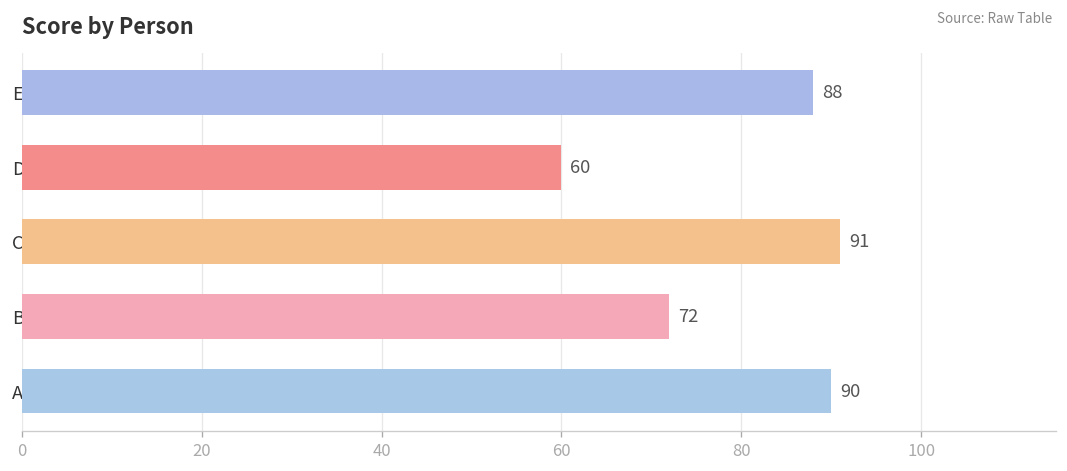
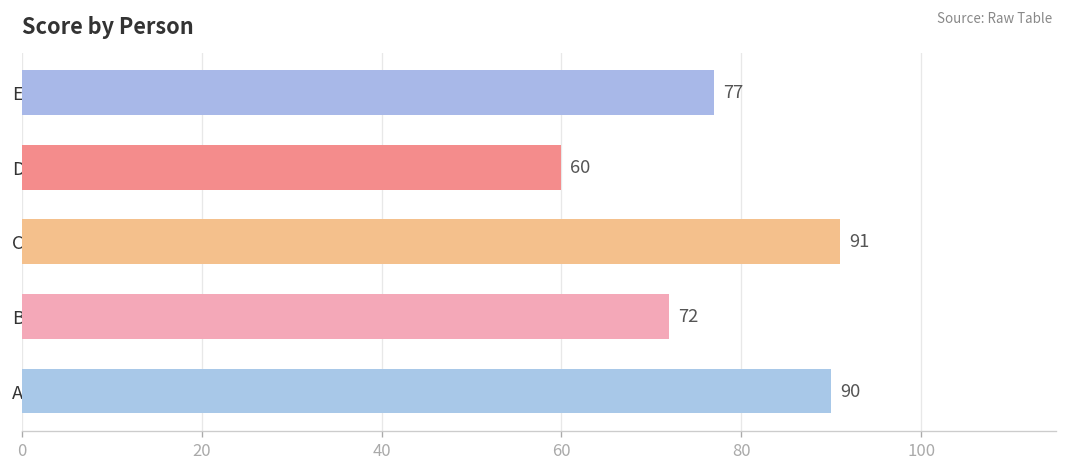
  {
-   "Eva": 88,
+   "Eva": 77,
    "David": 60,
    "Charlie": 91,
    "Bob": 72,
    "Alice": 90
  }
